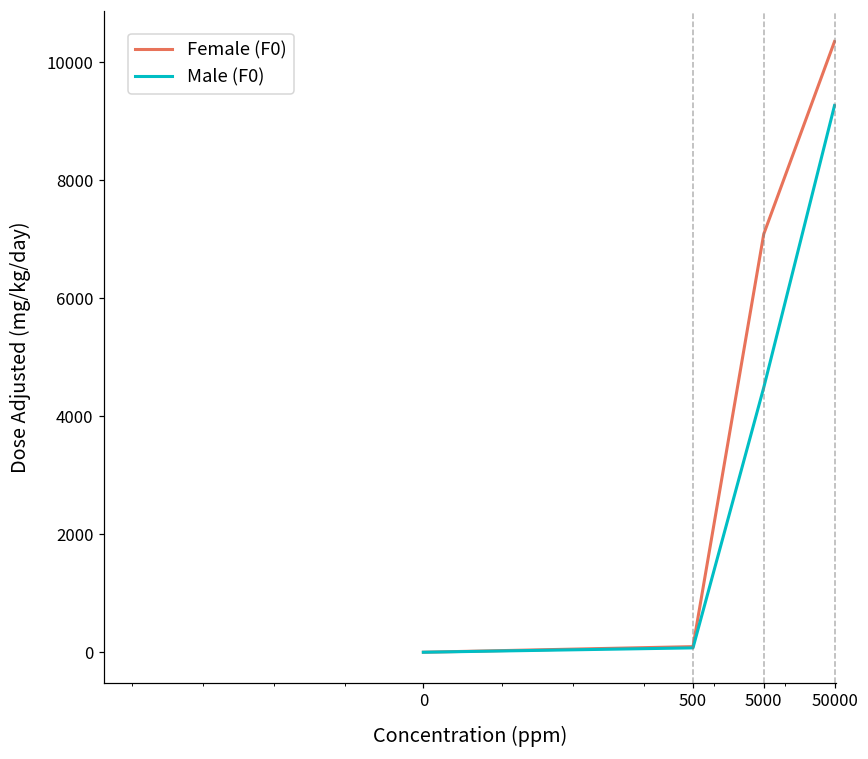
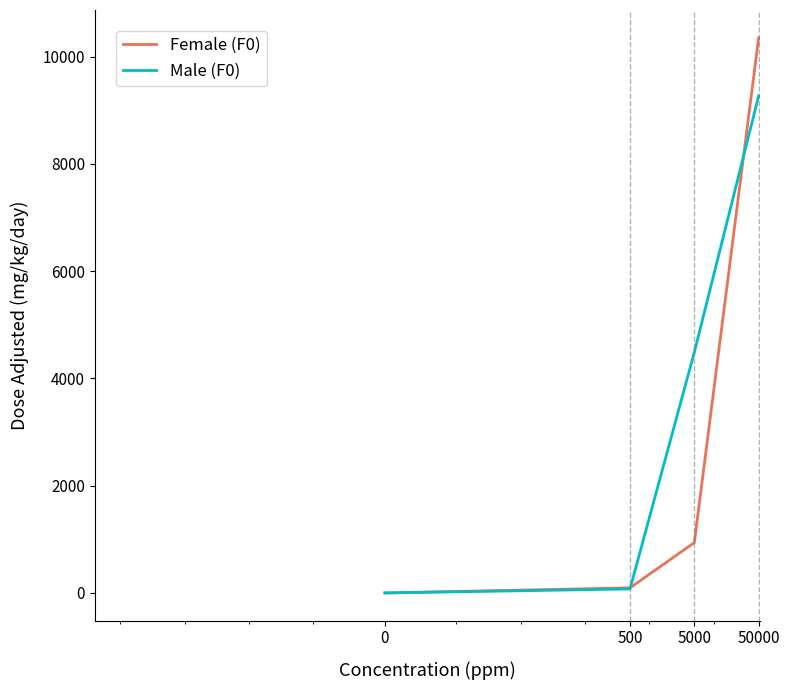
  {
    "Female (F0)": {
-     "5000": 7100,
+     "5000": 900,
      "50000": 10400
    },
    "Male (F0)": {
      "5000": 4500,
      "50000": 9300
    }
  }
